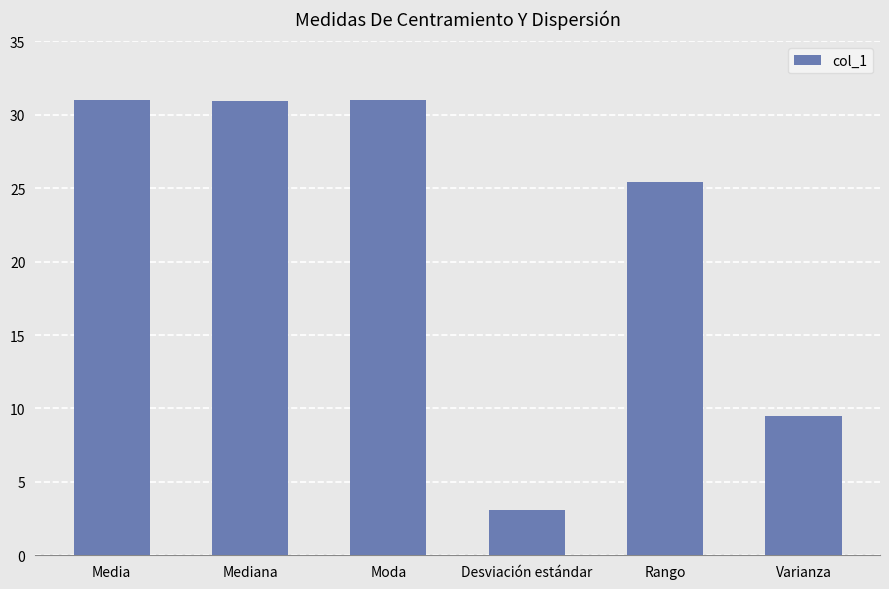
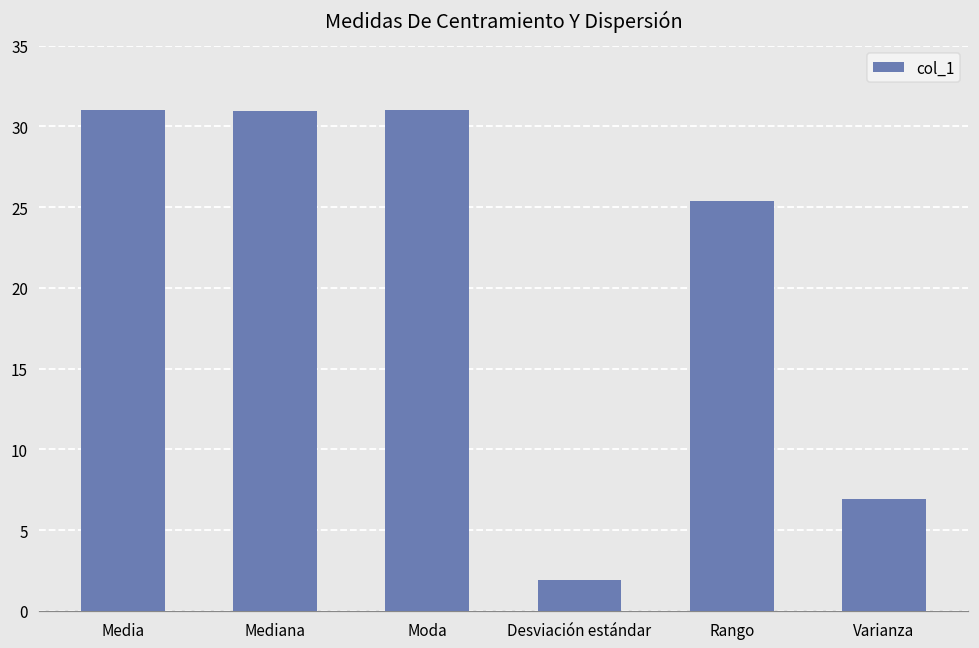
  {
    "Media": 31.0,
    "Mediana": 31.0,
    "Moda": 31.0,
-   "Desviación estándar": 3.1,
+   "Desviación estándar": 1.9,
    "Rango": 25.4,
-   "Varianza": 9.5
+   "Varianza": 6.9
  }
